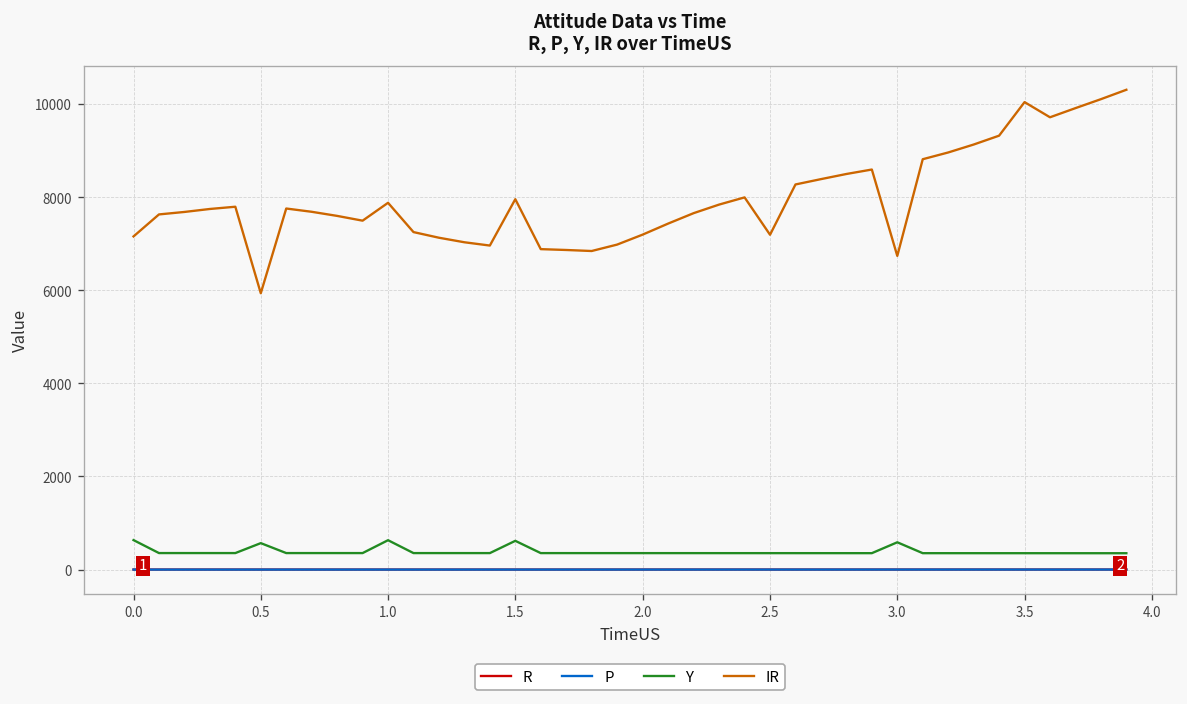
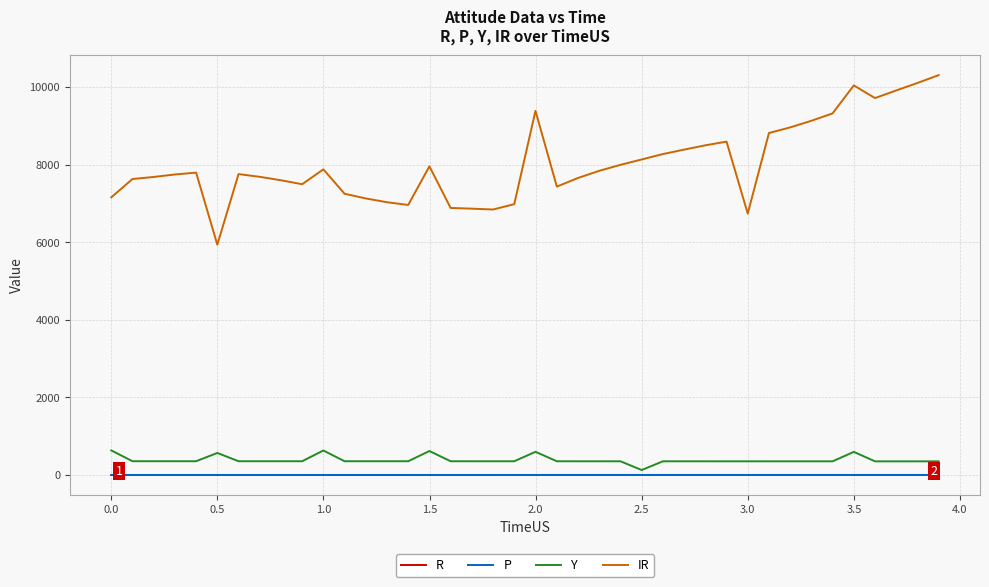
  {
    "P": {
      "0.5": 0,
      "1.0": 0,
      "1.5": 0,
      "2.0": 0,
      "2.5": 0,
      "3.0": 0,
      "3.5": 0
    },
    "Y": {
      "0.0": 600,
      "0.5": 600,
      "1.0": 600,
      "1.5": 600,
-     "2.0": 400,
-     "2.5": 400,
-     "3.0": 600,
-     "3.5": 400
+     "2.0": 600,
+     "2.5": 100,
+     "3.0": 400,
+     "3.5": 600
    },
    "IR": {
      "0.0": 7200,
      "0.5": 5900,
      "1.0": 7900,
      "1.5": 8000,
-     "2.0": 7200,
-     "2.5": 7200,
+     "2.0": 9400,
+     "2.5": 8100,
      "3.0": 6700,
      "3.5": 10000
    }
  }
